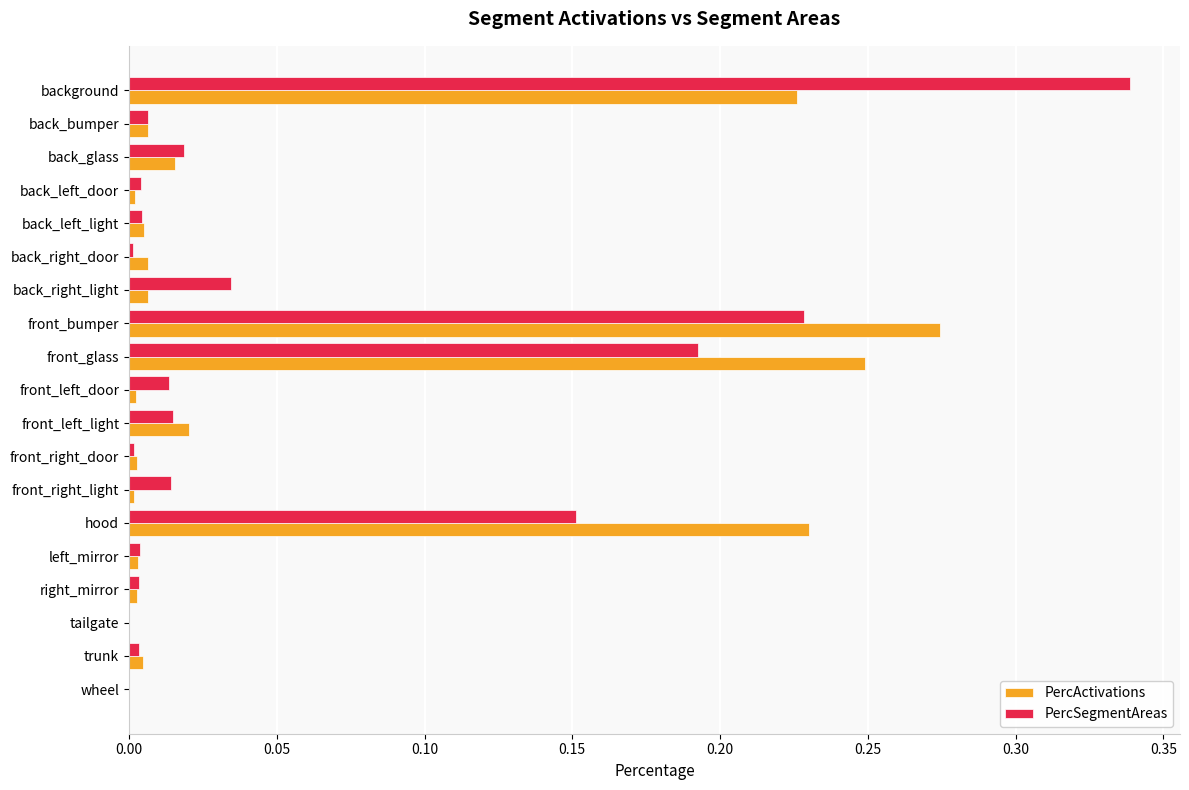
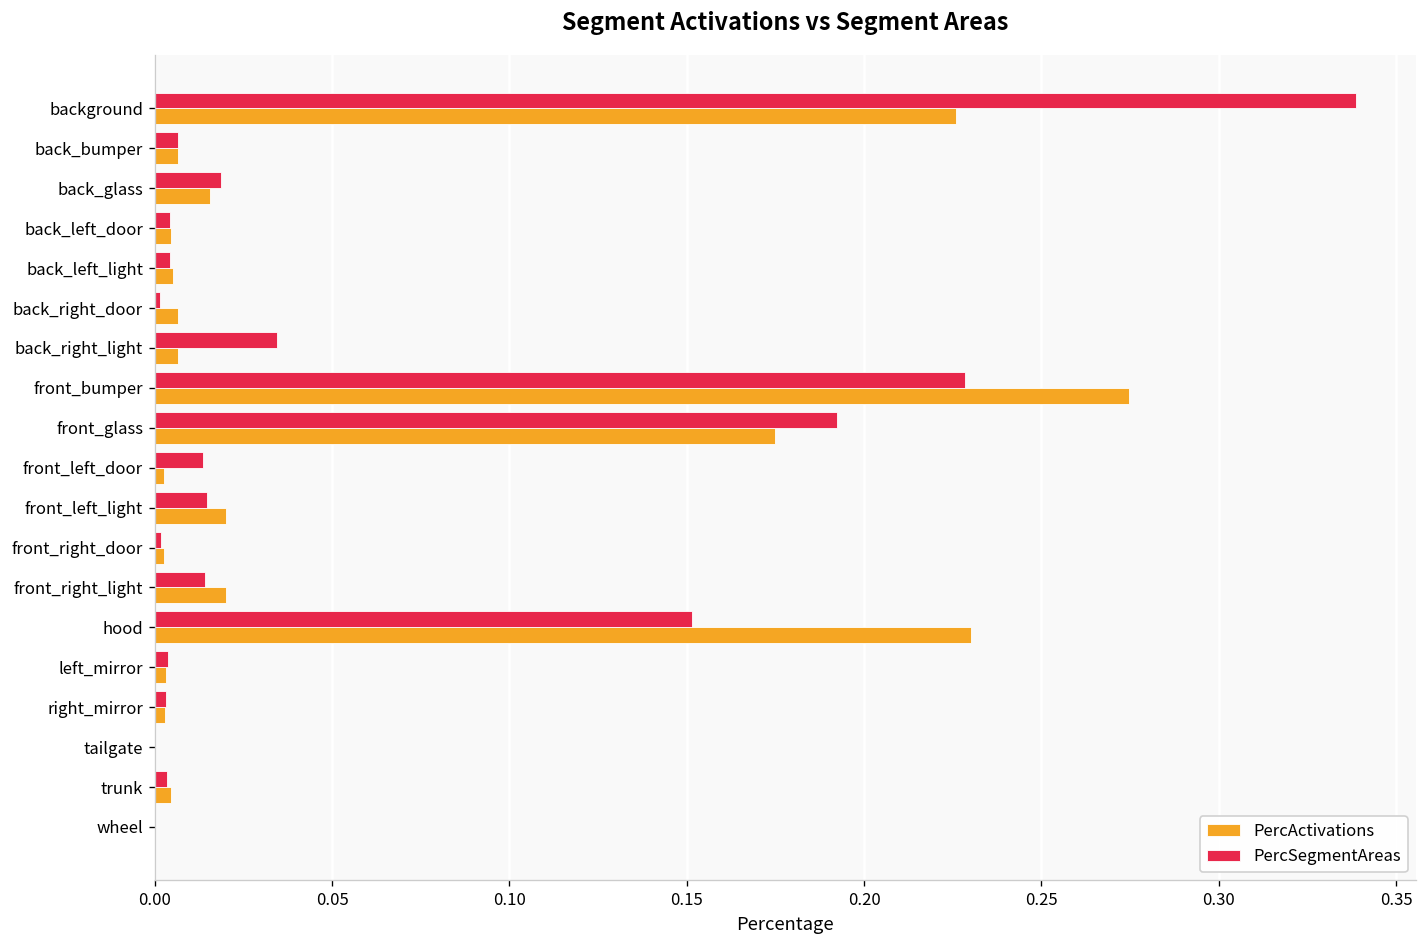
  {
    "PercActivations": {
      "background": 0.226,
      "back_bumper": 0.007,
      "back_glass": 0.016,
-     "back_left_door": 0.002,
+     "back_left_door": 0.005,
      "back_left_light": 0.005,
      "back_right_door": 0.006,
      "back_right_light": 0.007,
      "front_bumper": 0.275,
-     "front_glass": 0.249,
+     "front_glass": 0.175,
      "front_left_door": 0.003,
      "front_left_light": 0.020,
      "front_right_door": 0.003,
-     "front_right_light": 0.002,
+     "front_right_light": 0.020,
      "hood": 0.230,
      "left_mirror": 0.003,
      "right_mirror": 0.003,
      "trunk": 0.005
    },
    "PercSegmentAreas": {
      "background": 0.339,
      "back_bumper": 0.007,
      "back_glass": 0.019,
      "back_left_door": 0.004,
      "back_left_light": 0.004,
      "back_right_door": 0.001,
      "back_right_light": 0.035,
      "front_bumper": 0.229,
      "front_glass": 0.192,
      "front_left_door": 0.014,
      "front_left_light": 0.015,
      "front_right_door": 0.002,
      "front_right_light": 0.014,
      "hood": 0.151,
      "left_mirror": 0.004,
      "right_mirror": 0.003,
      "trunk": 0.004
    }
  }
